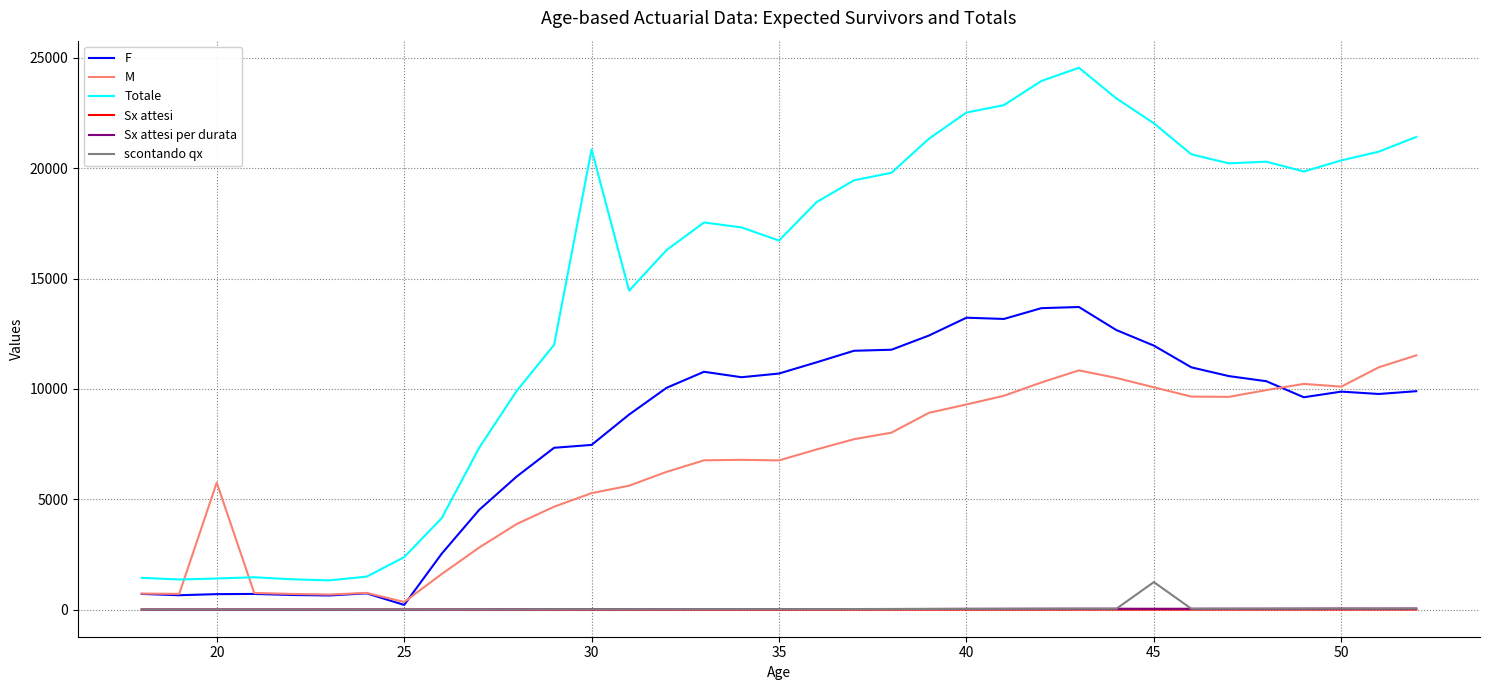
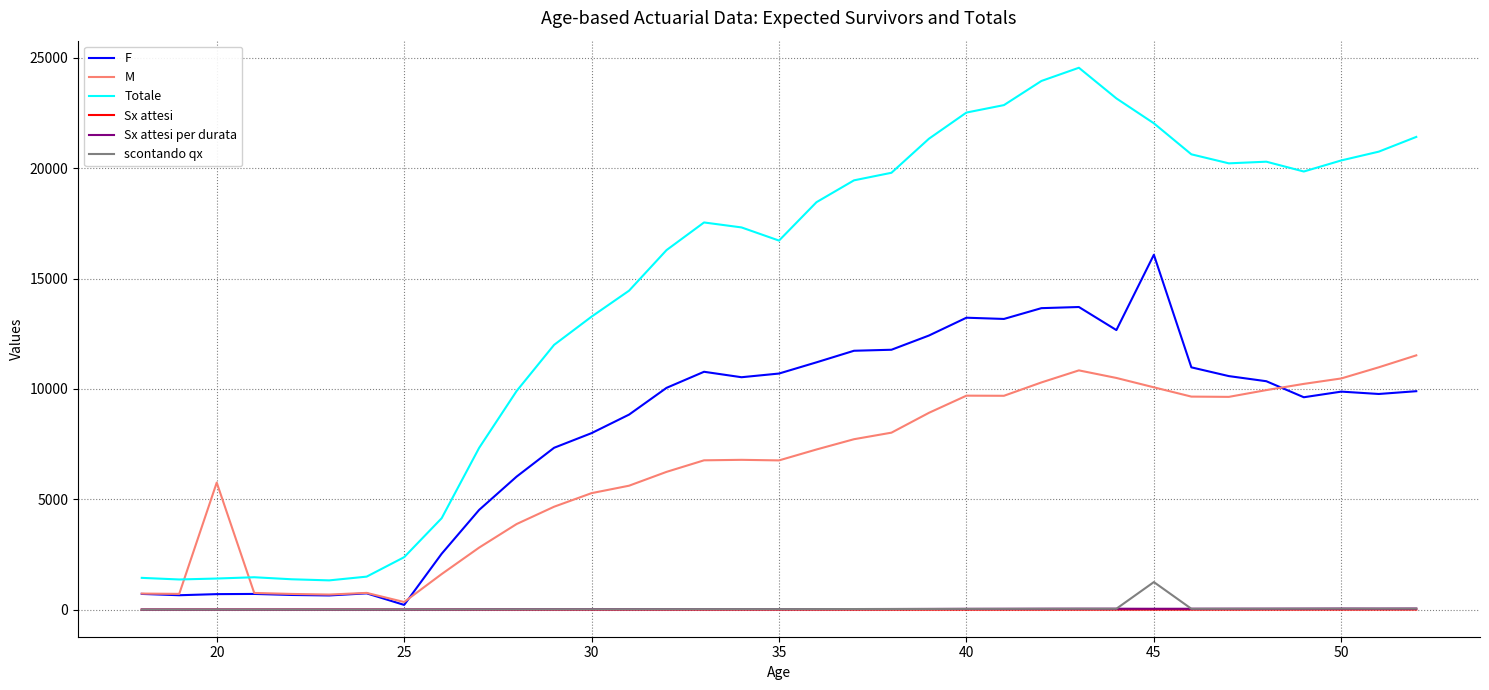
  {
    "F": {
      "20": 700,
      "25": 200,
-     "30": 7500,
+     "30": 8000,
      "35": 10700,
      "40": 13200,
-     "45": 12000,
+     "45": 16100,
      "50": 9900
    },
    "M": {
      "20": 5800,
      "25": 300,
      "30": 5300,
      "35": 6800,
-     "40": 9300,
+     "40": 9700,
      "45": 10100,
-     "50": 10100
+     "50": 10500
    },
    "Totale": {
      "20": 1400,
      "25": 2400,
-     "30": 20800,
+     "30": 13300,
      "35": 16700,
      "40": 22500,
      "45": 22000,
      "50": 20300
    },
    "scontando qx": {
      "45": 1200
    }
  }
